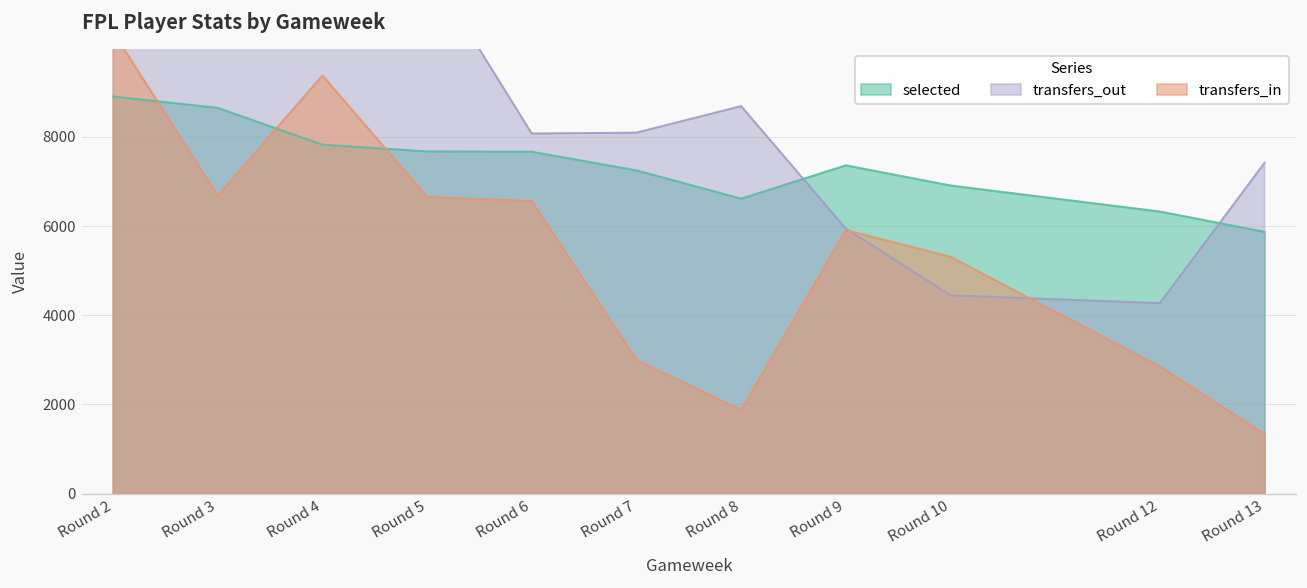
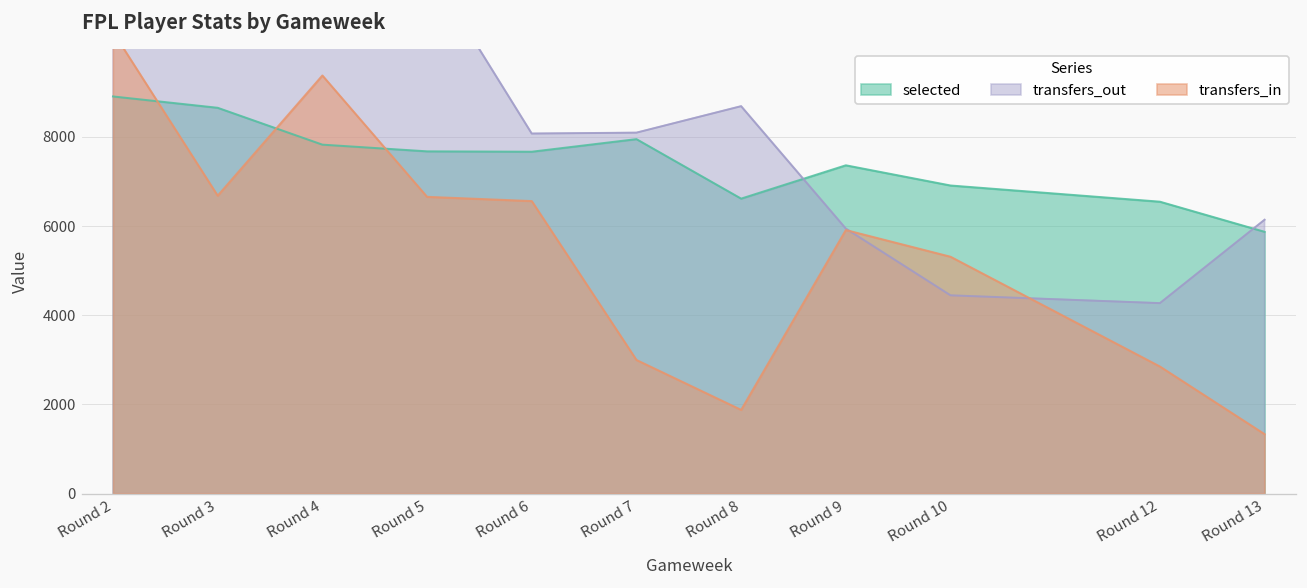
  {
    "selected": {
      "Round 2": 8900,
      "Round 3": 8700,
      "Round 4": 7800,
      "Round 5": 7700,
      "Round 6": 7700,
-     "Round 7": 7300,
+     "Round 7": 8000,
      "Round 8": 6600,
      "Round 9": 7400,
      "Round 10": 6900,
-     "Round 12": 6300,
+     "Round 12": 6500,
      "Round 13": 5900
    },
    "transfers_out": {
      "Round 6": 8100,
      "Round 7": 8100,
      "Round 8": 8700,
      "Round 10": 4400,
      "Round 12": 4300,
-     "Round 13": 7400
+     "Round 13": 6100
    },
    "transfers_in": {
      "Round 3": 6700,
      "Round 4": 9400,
      "Round 5": 6700,
      "Round 6": 6600,
      "Round 7": 3000,
      "Round 8": 1900,
      "Round 10": 5300,
      "Round 12": 2900,
      "Round 13": 1300
    }
  }
